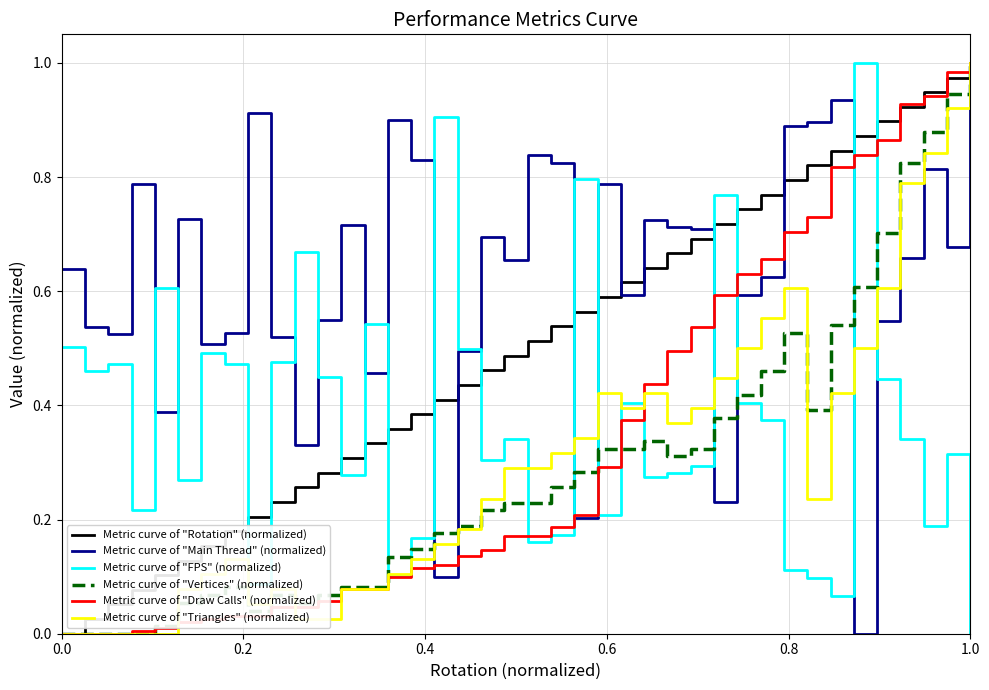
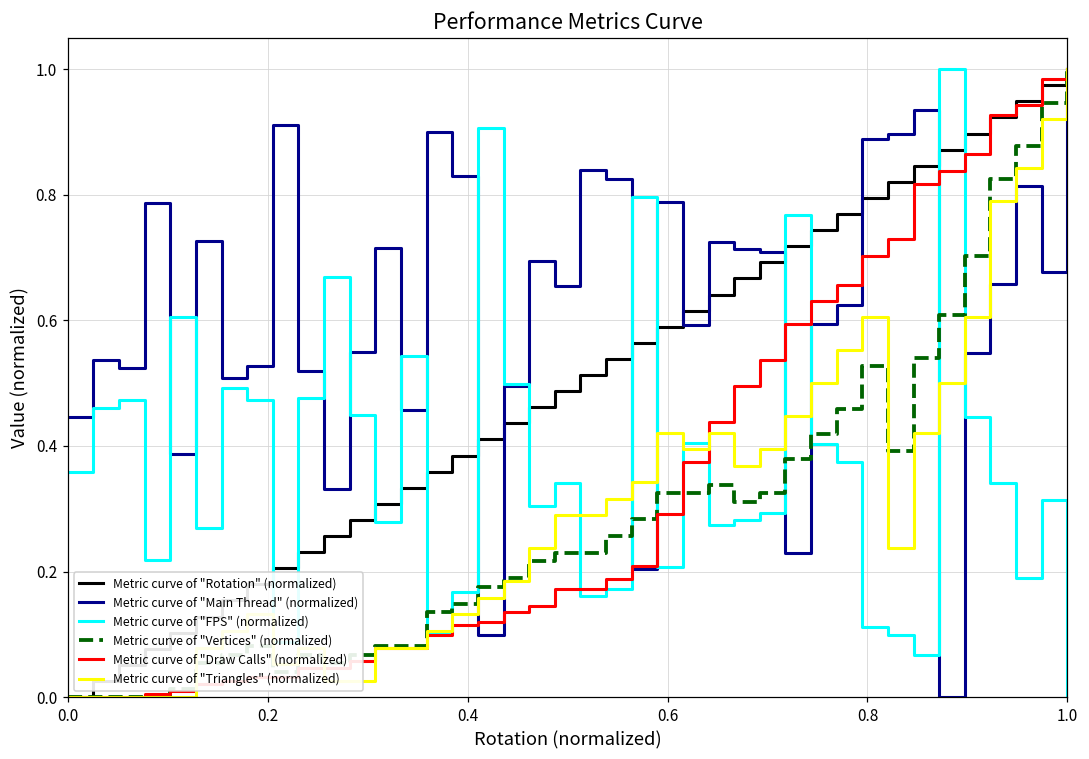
  {
    "Metric curve of \"Main Thread\" (normalized)": {
-     "0.0": 0.64
+     "0.0": 0.45
    },
    "Metric curve of \"FPS\" (normalized)": {
-     "0.0": 0.50,
+     "0.0": 0.36,
      "1.0": 0.00
    }
  }
